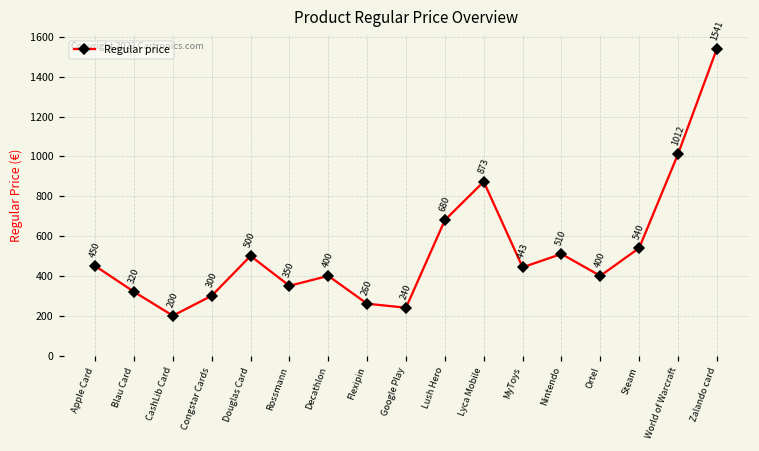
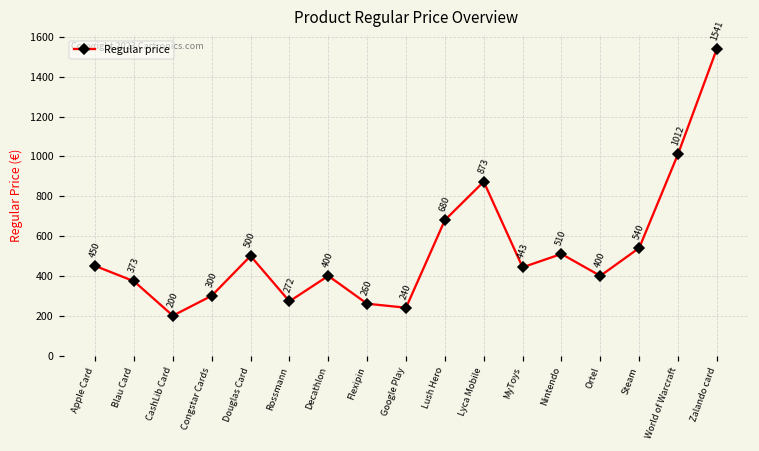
  {
    "Apple Card": 450,
-   "Blau Card": 320,
+   "Blau Card": 373,
    "CashLib Card": 200,
    "Congstar Cards": 300,
    "Douglas Card": 500,
-   "Rossmann": 350,
+   "Rossmann": 272,
    "Decathlon": 400,
    "Flexipin": 260,
    "Google Play": 240,
    "Lush Hero": 680,
    "Lyca Mobile": 873,
    "MyToys": 443,
    "Nintendo": 510,
    "Ortel": 400,
    "Steam": 540,
    "World of Warcraft": 1012,
    "Zalando card": 1541
  }
